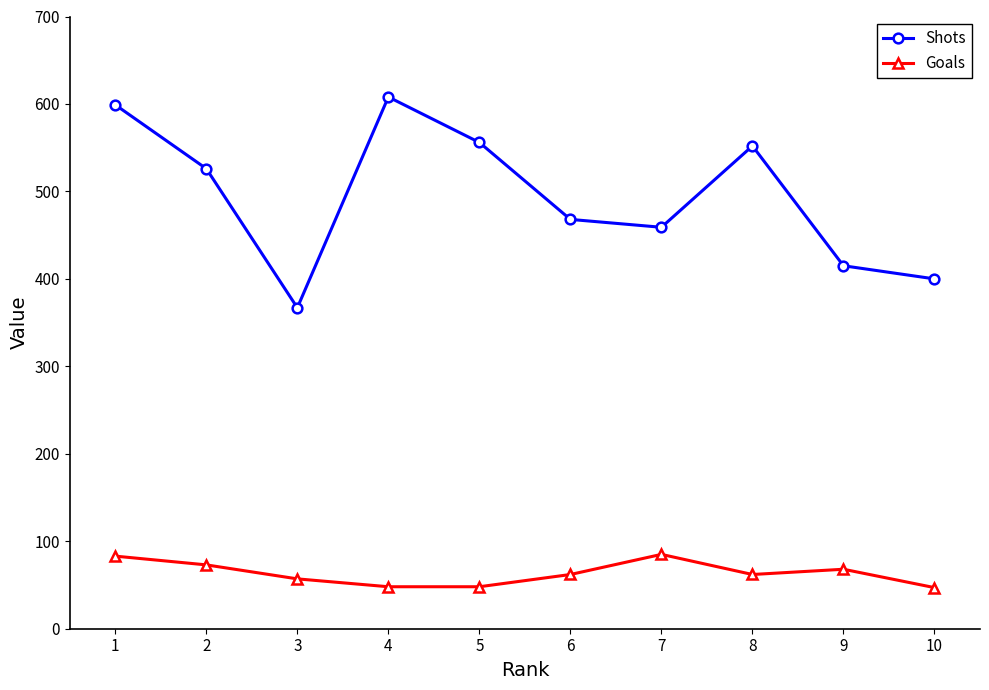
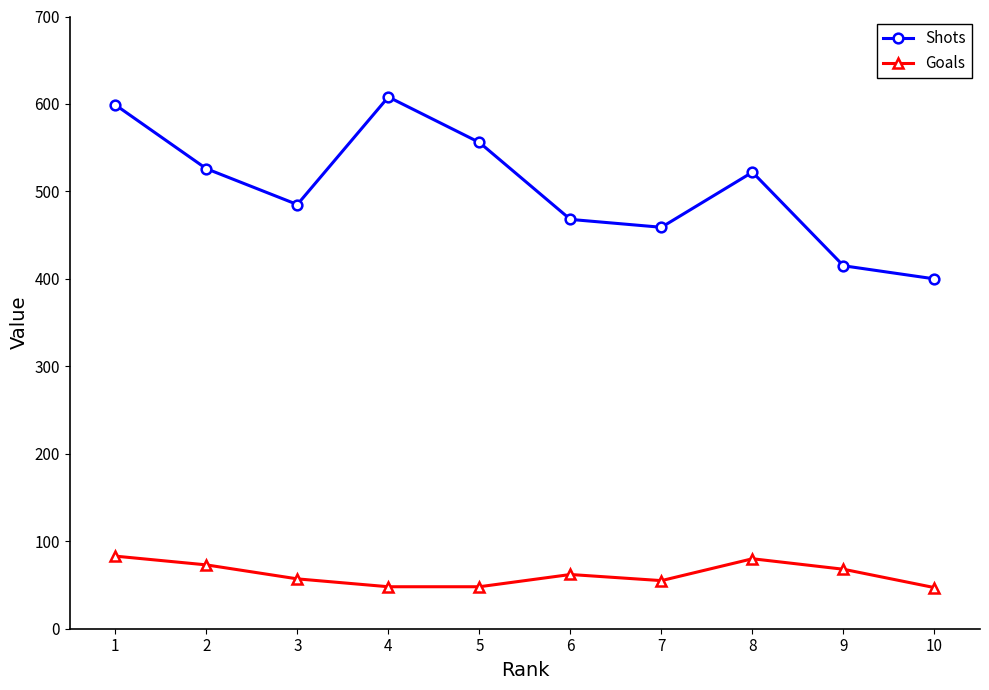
  {
    "Shots": {
      "1": 600,
      "2": 530,
-     "3": 370,
+     "3": 490,
      "4": 610,
      "5": 560,
      "6": 470,
      "7": 460,
-     "8": 550,
+     "8": 520,
      "9": 420,
      "10": 400
    },
    "Goals": {
      "1": 80,
      "2": 70,
      "3": 60,
      "4": 50,
      "5": 50,
      "6": 60,
-     "7": 90,
-     "8": 60,
+     "7": 60,
+     "8": 80,
      "9": 70,
      "10": 50
    }
  }
